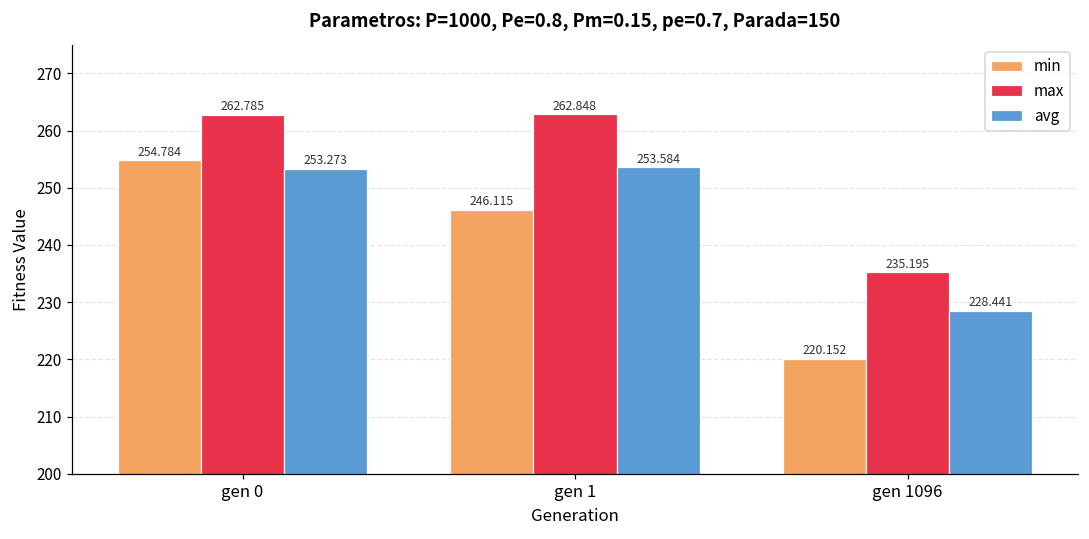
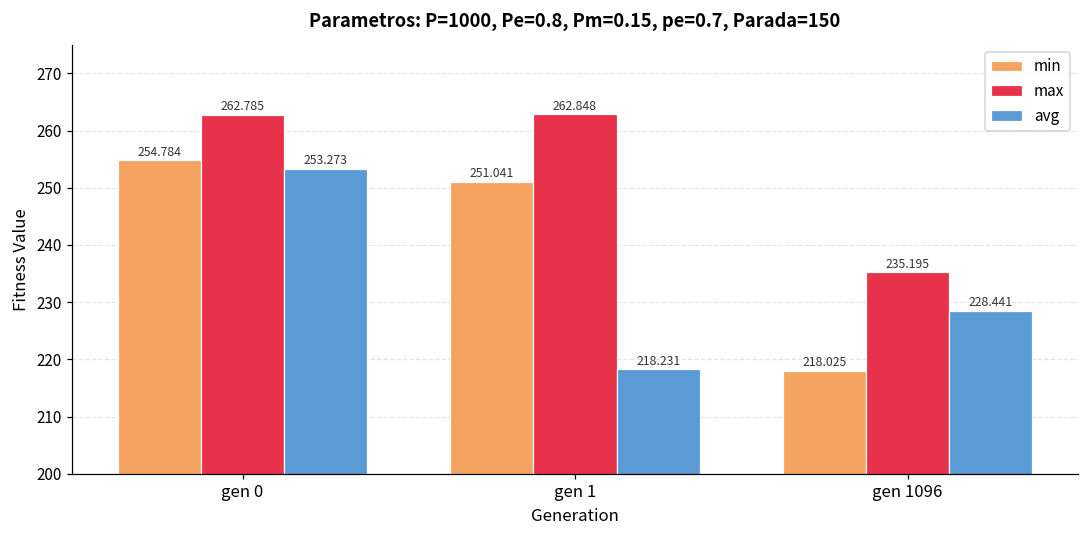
  {
    "min": {
      "gen 0": 254.784,
-     "gen 1": 246.115,
-     "gen 1096": 220.152
+     "gen 1": 251.041,
+     "gen 1096": 218.025
    },
    "max": {
      "gen 0": 262.785,
      "gen 1": 262.848,
      "gen 1096": 235.195
    },
    "avg": {
      "gen 0": 253.273,
-     "gen 1": 253.584,
+     "gen 1": 218.231,
      "gen 1096": 228.441
    }
  }
